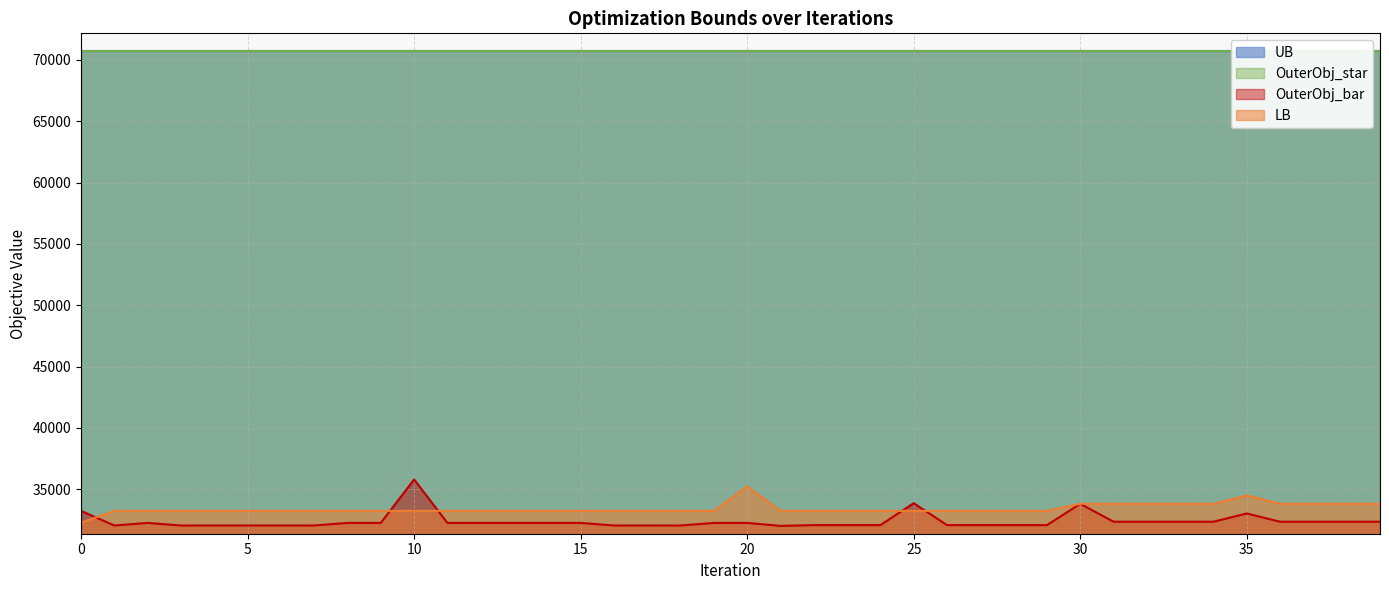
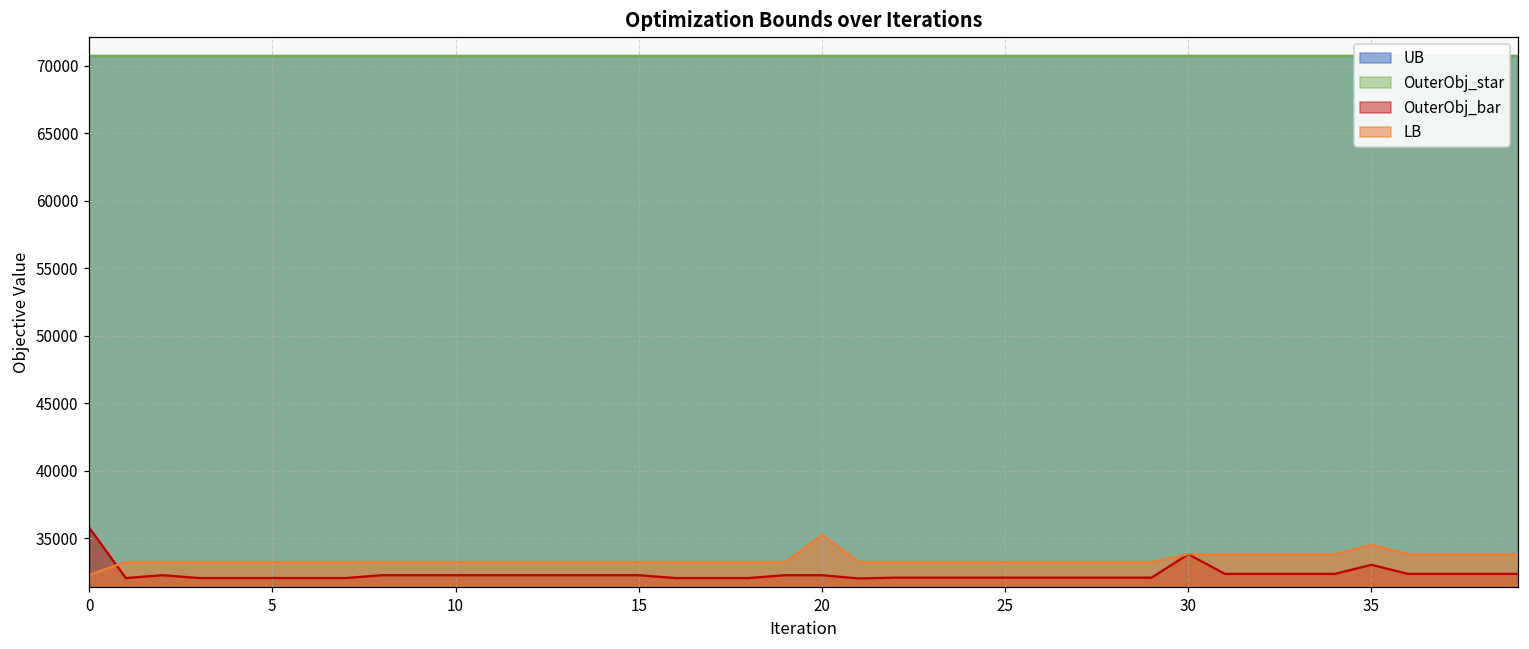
  {
    "OuterObj_star": {
      "0": 70700,
      "5": 70700,
      "10": 70700,
      "15": 70700,
      "20": 70700,
      "25": 70700,
      "30": 70700
    },
    "OuterObj_bar": {
-     "0": 33200,
+     "0": 35800,
      "5": 32000,
-     "10": 35800,
+     "10": 32300,
      "15": 32300,
      "20": 32300,
-     "25": 33900,
+     "25": 32100,
      "35": 33000
    },
    "LB": {
      "0": 32300,
      "5": 33200,
      "10": 33200,
      "15": 33200,
      "20": 35200,
      "25": 33200,
      "35": 34500
    }
  }
